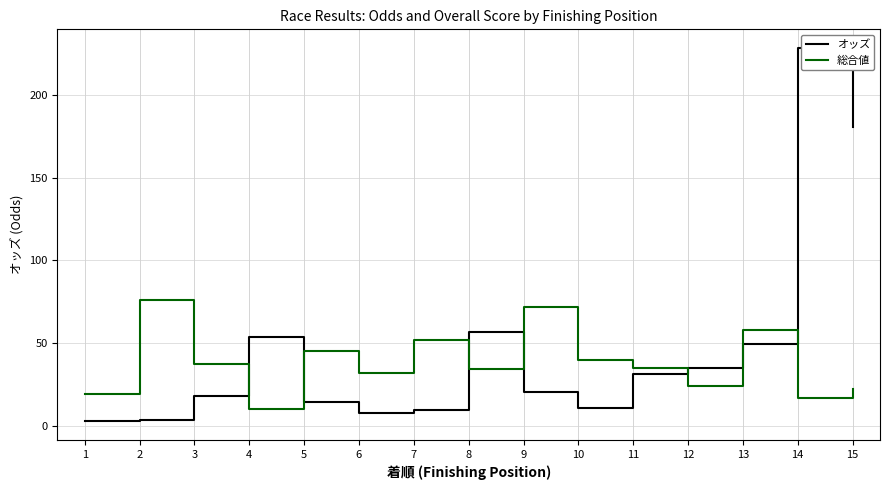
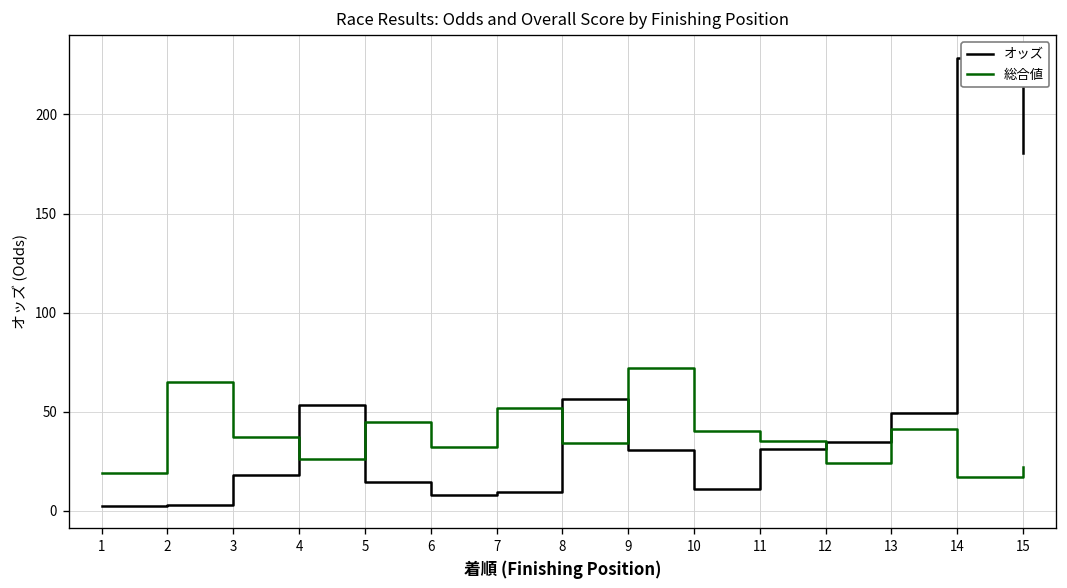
  {
    "オッズ": {
      "1": 3,
      "2": 3,
      "3": 18,
      "4": 54,
      "5": 14,
      "6": 8,
      "7": 9,
      "8": 56,
-     "9": 21,
+     "9": 31,
      "10": 11,
      "11": 31,
      "12": 35,
      "13": 50,
      "14": 229,
      "15": 181
    },
    "総合値": {
      "1": 19,
-     "2": 76,
+     "2": 65,
      "3": 37,
-     "4": 10,
+     "4": 26,
      "5": 45,
      "6": 32,
      "7": 52,
      "8": 34,
      "9": 72,
      "10": 40,
      "11": 35,
      "12": 24,
-     "13": 58,
+     "13": 41,
      "14": 17,
      "15": 22
    }
  }
